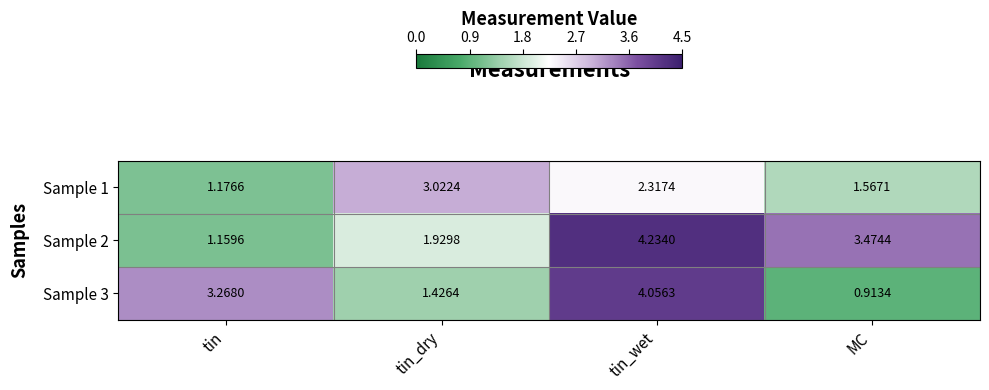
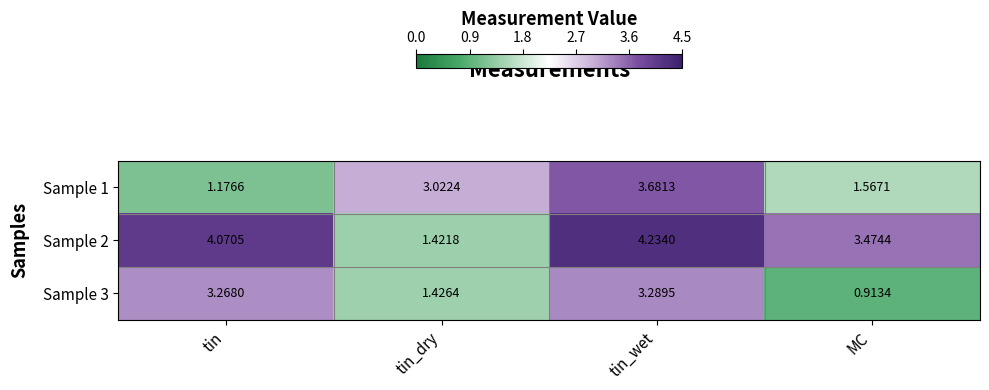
  {
    "Sample 1": {
      "tin": 1.1766,
      "tin_dry": 3.0224,
-     "tin_wet": 2.3174,
+     "tin_wet": 3.6813,
      "MC": 1.5671
    },
    "Sample 2": {
-     "tin": 1.1596,
-     "tin_dry": 1.9298,
+     "tin": 4.0705,
+     "tin_dry": 1.4218,
      "tin_wet": 4.2340,
      "MC": 3.4744
    },
    "Sample 3": {
      "tin": 3.2680,
      "tin_dry": 1.4264,
-     "tin_wet": 4.0563,
+     "tin_wet": 3.2895,
      "MC": 0.9134
    }
  }
